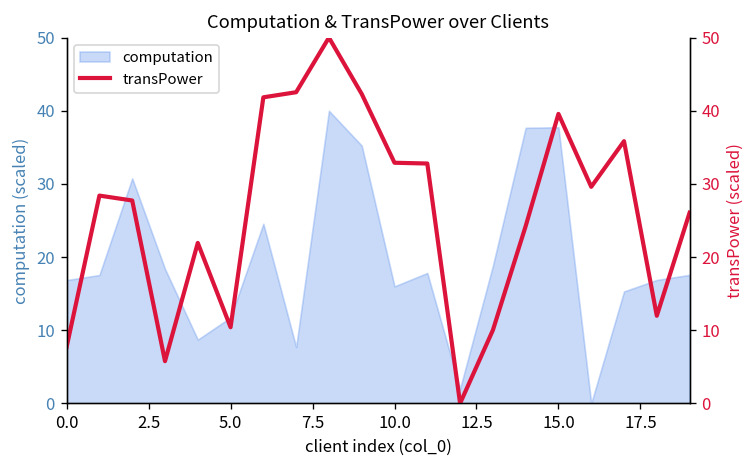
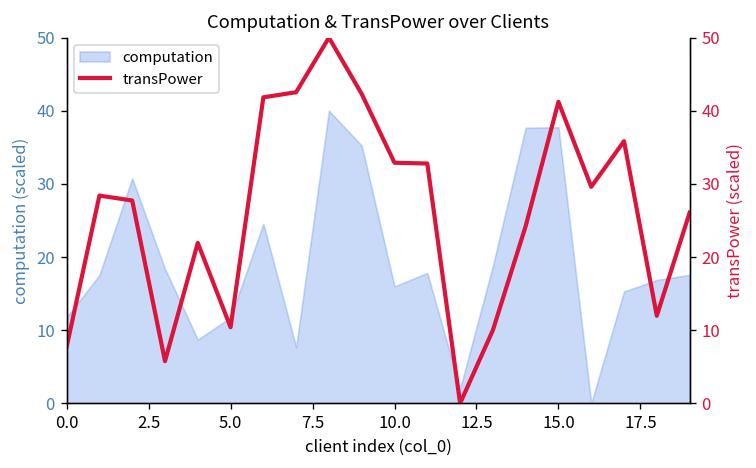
  {
    "computation": {
-     "0.0": 17,
+     "0.0": 12,
      "5.0": 12,
      "10.0": 16,
      "15.0": 38
    },
    "transPower": {
      "0.0": 8,
      "5.0": 10,
      "10.0": 33,
-     "15.0": 40
+     "15.0": 41
    }
  }
